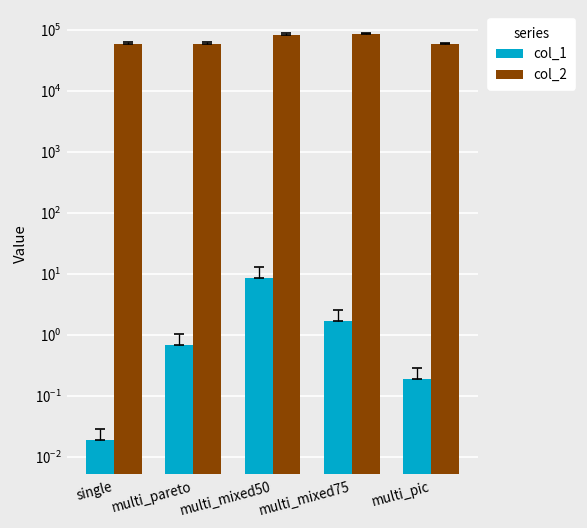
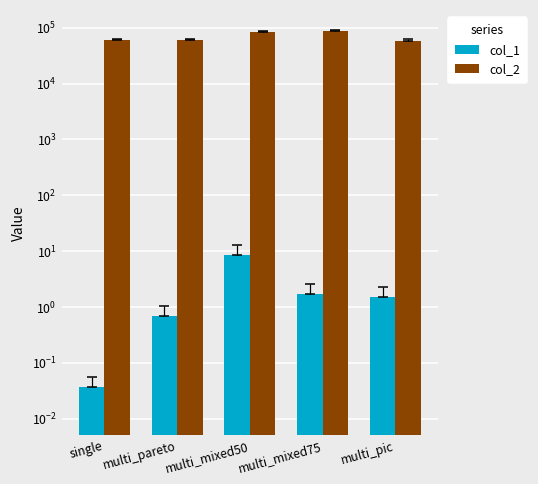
  {
    "col_1": {
-     "single": 0.019,
+     "single": 0.04,
      "multi_pareto": 0.7,
      "multi_mixed50": 9,
      "multi_mixed75": 1.7,
-     "multi_pic": 0.19
+     "multi_pic": 1.5
    },
    "col_2": {
      "single": 60000,
      "multi_pareto": 60000,
      "multi_mixed50": 80000,
      "multi_mixed75": 90000,
      "multi_pic": 60000
    }
  }
